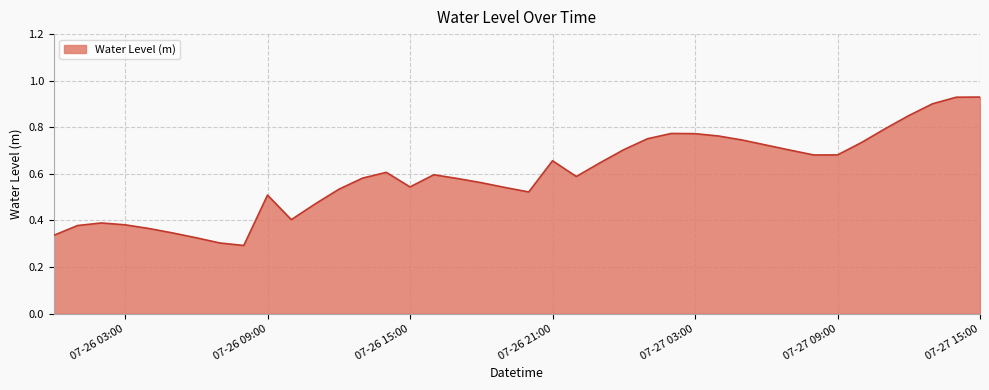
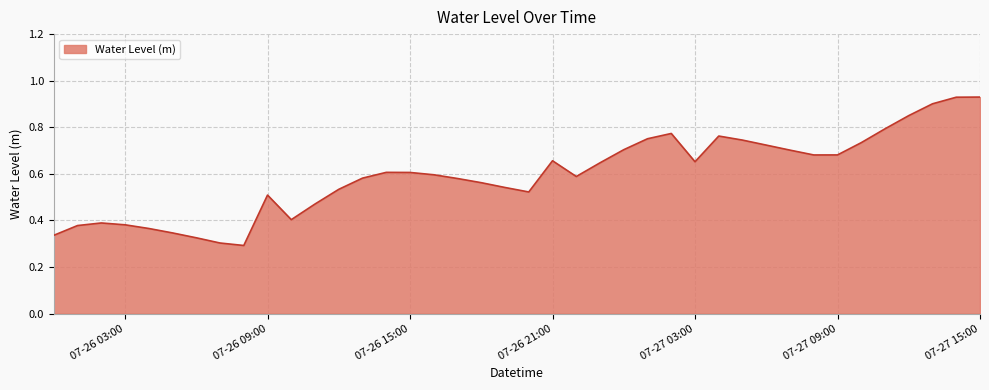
  {
    "07-26 03:00": 0.38,
    "07-26 09:00": 0.51,
-   "07-26 15:00": 0.54,
+   "07-26 15:00": 0.61,
    "07-26 21:00": 0.66,
-   "07-27 03:00": 0.77,
+   "07-27 03:00": 0.65,
    "07-27 09:00": 0.68,
    "07-27 15:00": 0.93
  }
